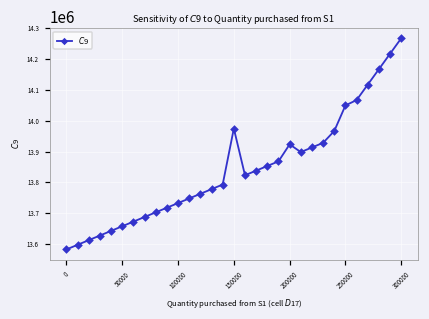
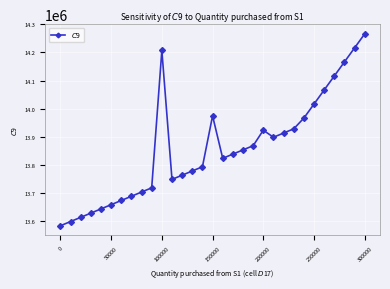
  {
    "0": 13580000,
    "50000": 13660000,
-   "100000": 13730000,
+   "100000": 14210000,
    "150000": 13970000,
    "200000": 13920000,
-   "250000": 14050000,
+   "250000": 14020000,
    "300000": 14270000
  }
